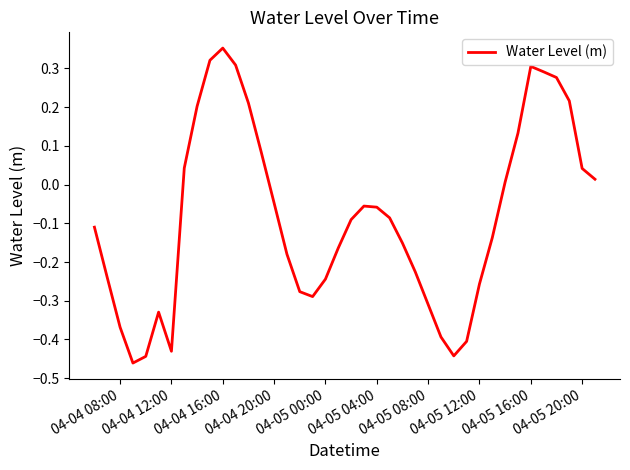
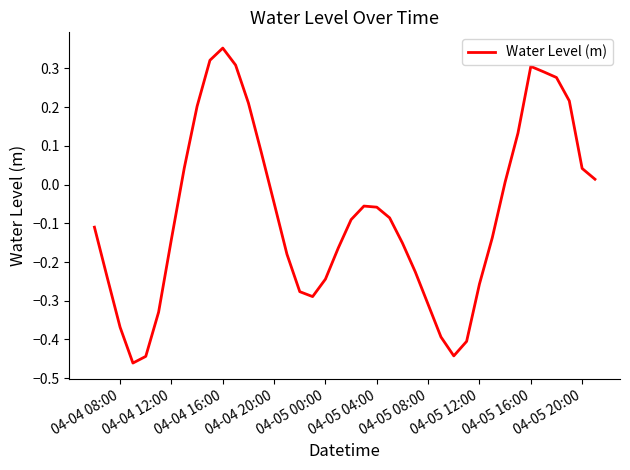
  {
    "04-04 08:00": -0.37,
-   "04-04 12:00": -0.43,
+   "04-04 12:00": -0.14,
    "04-04 16:00": 0.35,
    "04-04 20:00": -0.05,
    "04-05 00:00": -0.24,
    "04-05 04:00": -0.06,
    "04-05 08:00": -0.31,
    "04-05 12:00": -0.26,
    "04-05 16:00": 0.31,
    "04-05 20:00": 0.04
  }
